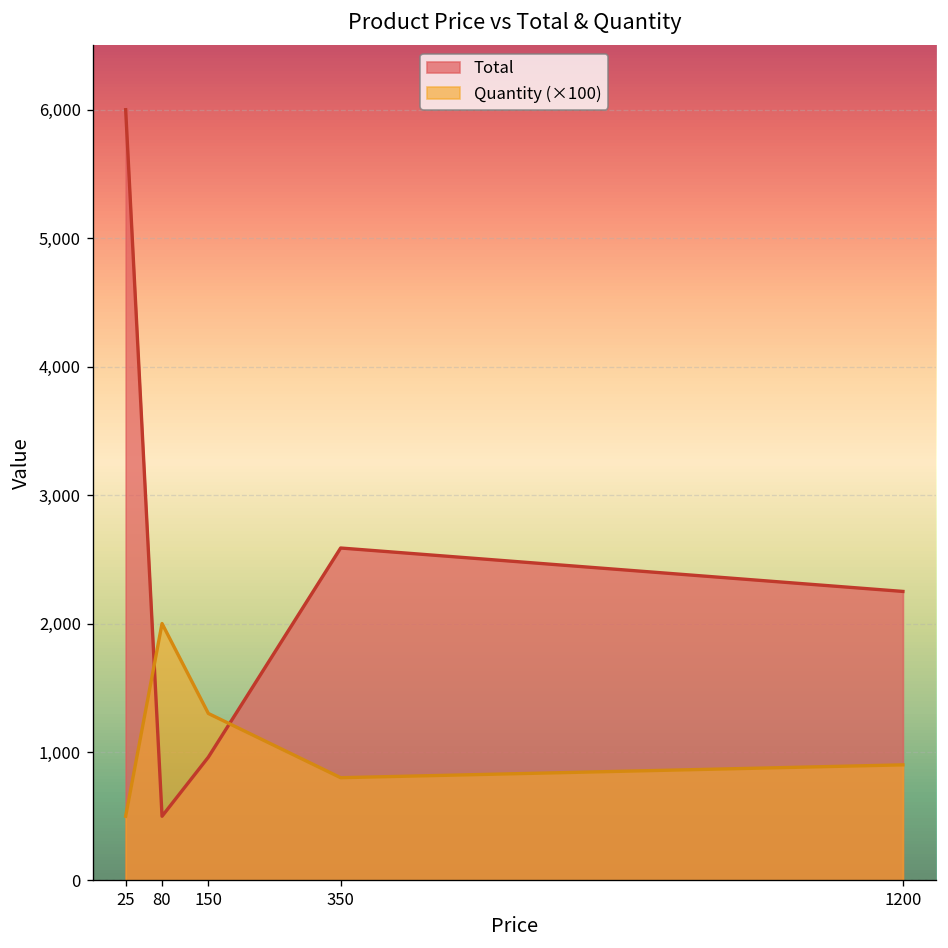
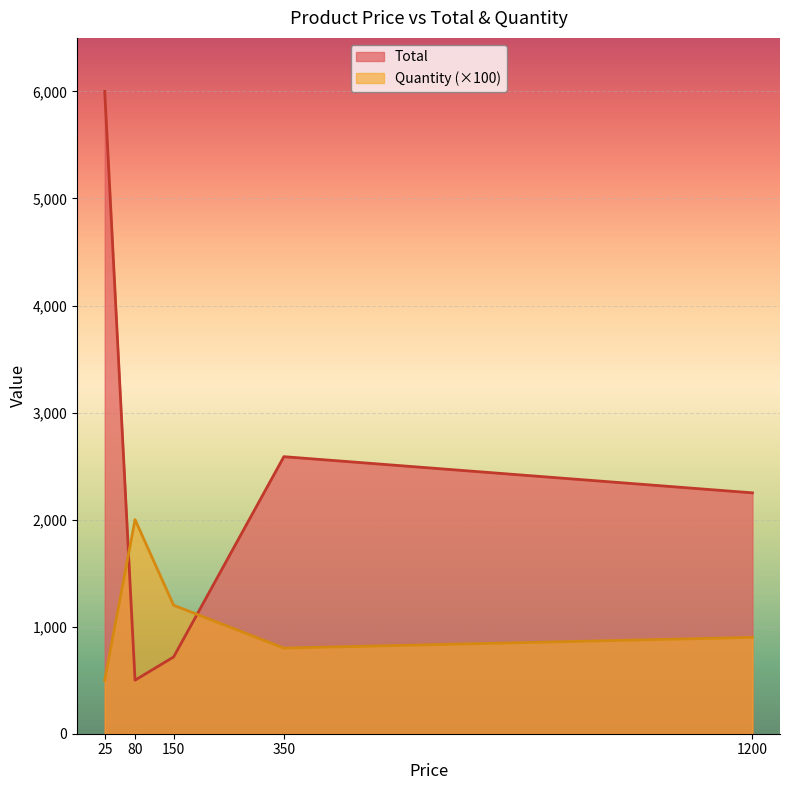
  {
    "Total": {
      "25": "6,000",
      "80": "500",
-     "150": "960",
+     "150": "720",
      "350": "2,590",
      "1200": "2,250"
    },
    "Quantity (×100)": {
      "25": "500",
      "80": "2,000",
-     "150": "1,300",
+     "150": "1,200",
      "350": "800",
      "1200": "900"
    }
  }
